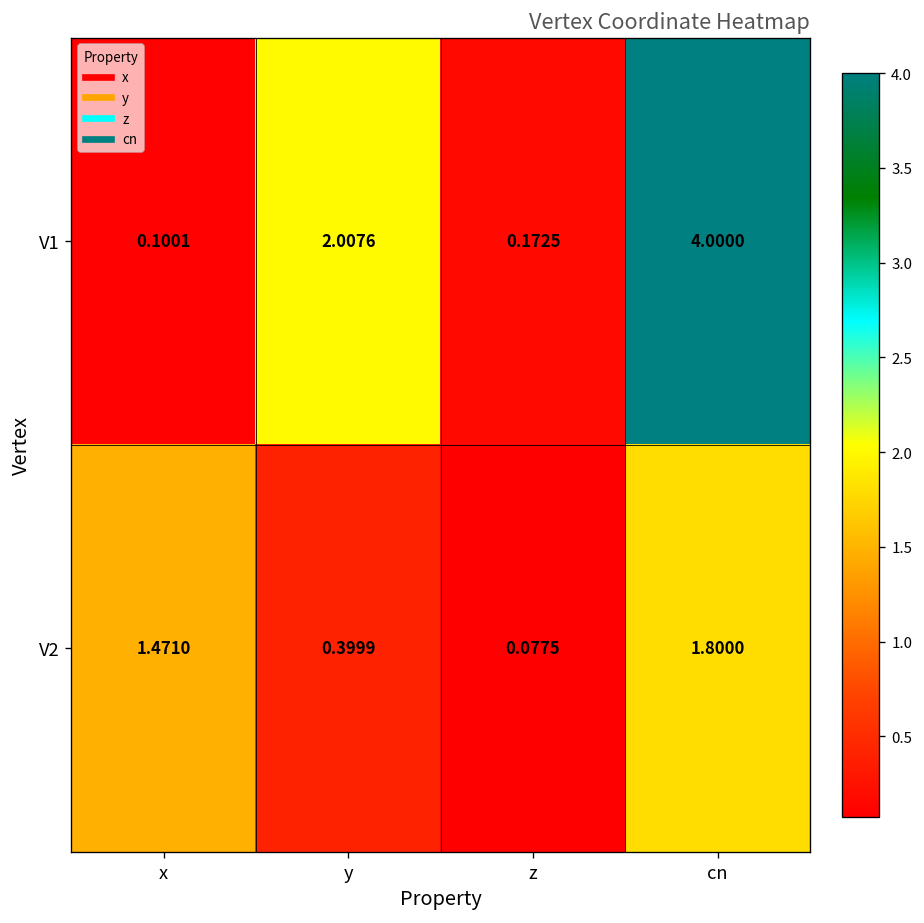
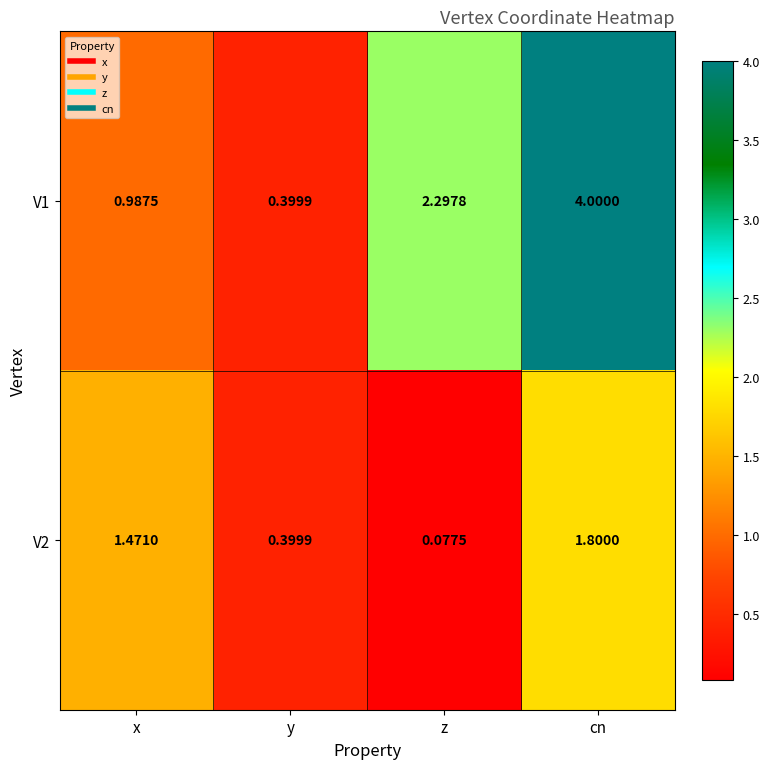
  {
    "V1": {
-     "x": 0.1001,
-     "y": 2.0076,
-     "z": 0.1725,
+     "x": 0.9875,
+     "y": 0.3999,
+     "z": 2.2978,
      "cn": 4.0000
    },
    "V2": {
      "x": 1.4710,
      "y": 0.3999,
      "z": 0.0775,
      "cn": 1.8000
    }
  }
